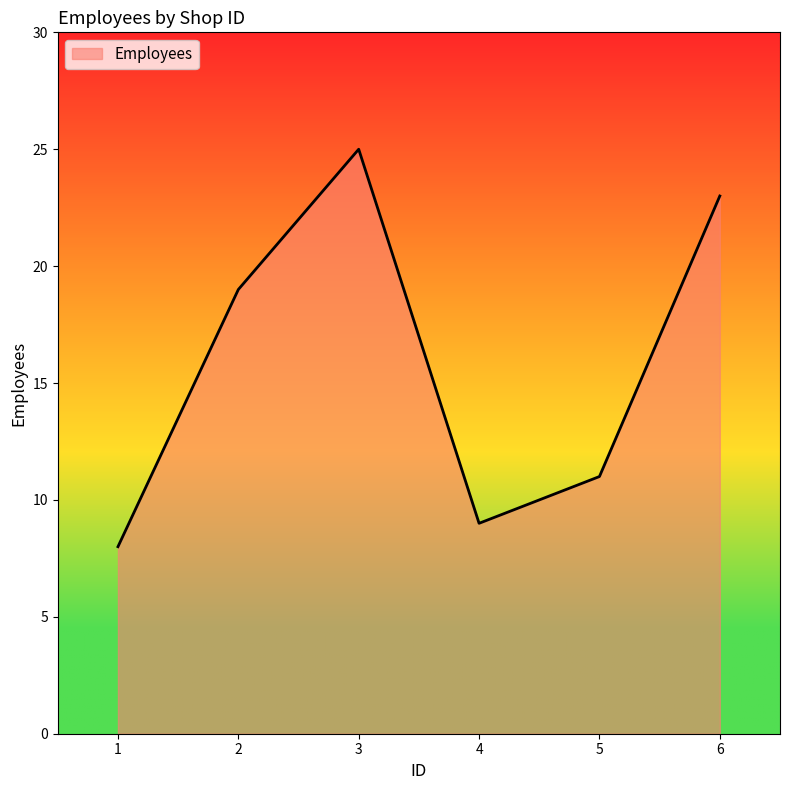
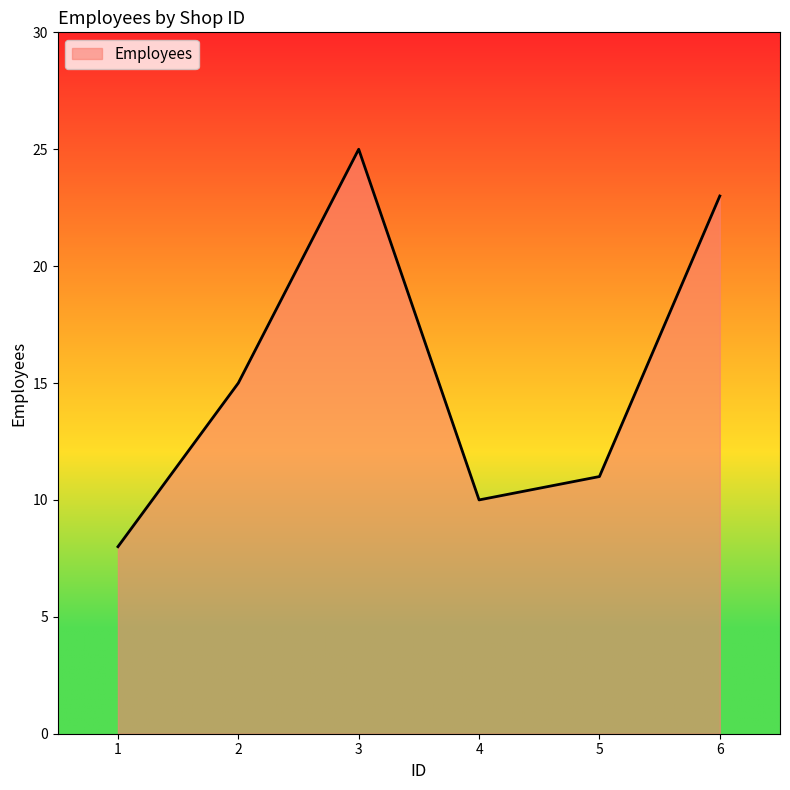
  {
    "1": 8,
-   "2": 19,
+   "2": 15,
    "3": 25,
-   "4": 9,
+   "4": 10,
    "5": 11,
    "6": 23
  }
